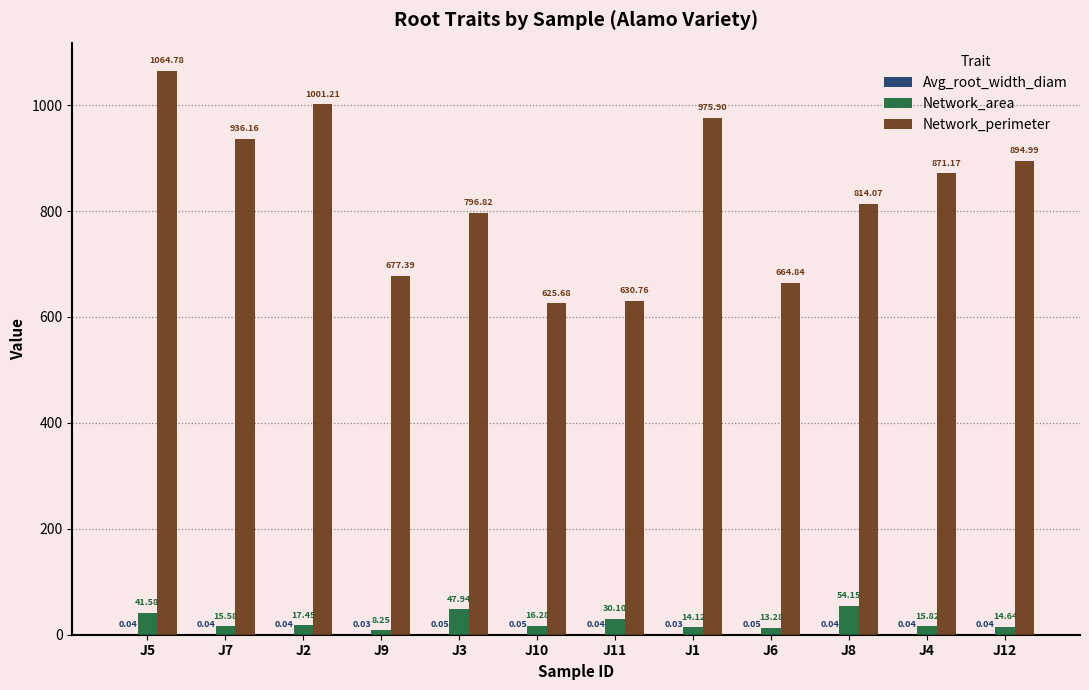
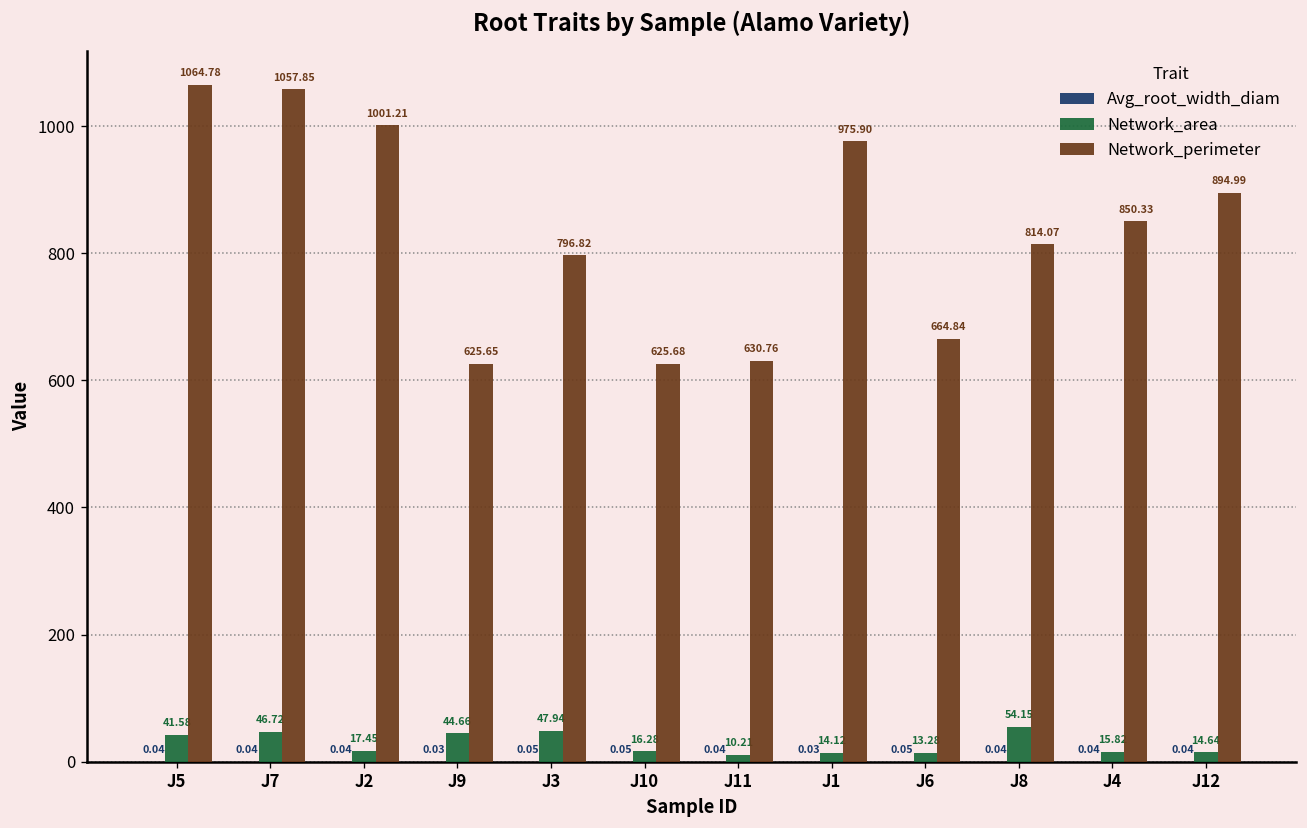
  {
    "Avg_root_width_diam": {
      "J5": 0.04,
      "J7": 0.04,
      "J2": 0.04,
      "J9": 0.03,
      "J3": 0.05,
      "J10": 0.05,
      "J11": 0.04,
      "J1": 0.03,
      "J6": 0.05,
      "J8": 0.04,
      "J4": 0.04,
      "J12": 0.04
    },
    "Network_area": {
      "J5": 41.58,
-     "J7": 15.58,
+     "J7": 46.72,
      "J2": 17.45,
-     "J9": 8.25,
+     "J9": 44.66,
      "J3": 47.94,
      "J10": 16.28,
-     "J11": 30.10,
+     "J11": 10.21,
      "J1": 14.12,
      "J6": 13.28,
      "J8": 54.15,
      "J4": 15.82,
      "J12": 14.64
    },
    "Network_perimeter": {
      "J5": 1064.78,
-     "J7": 936.16,
+     "J7": 1057.85,
      "J2": 1001.21,
-     "J9": 677.39,
+     "J9": 625.65,
      "J3": 796.82,
      "J10": 625.68,
      "J11": 630.76,
      "J1": 975.90,
      "J6": 664.84,
      "J8": 814.07,
-     "J4": 871.17,
+     "J4": 850.33,
      "J12": 894.99
    }
  }
